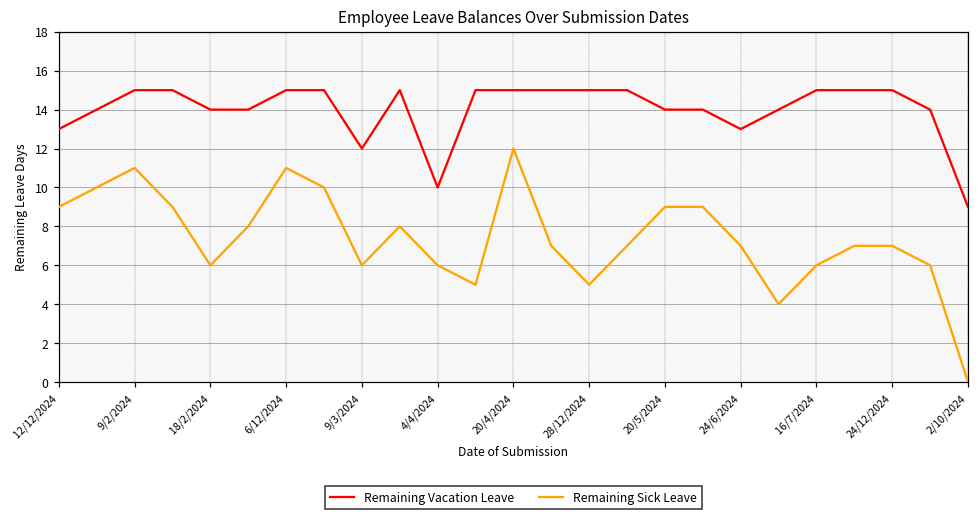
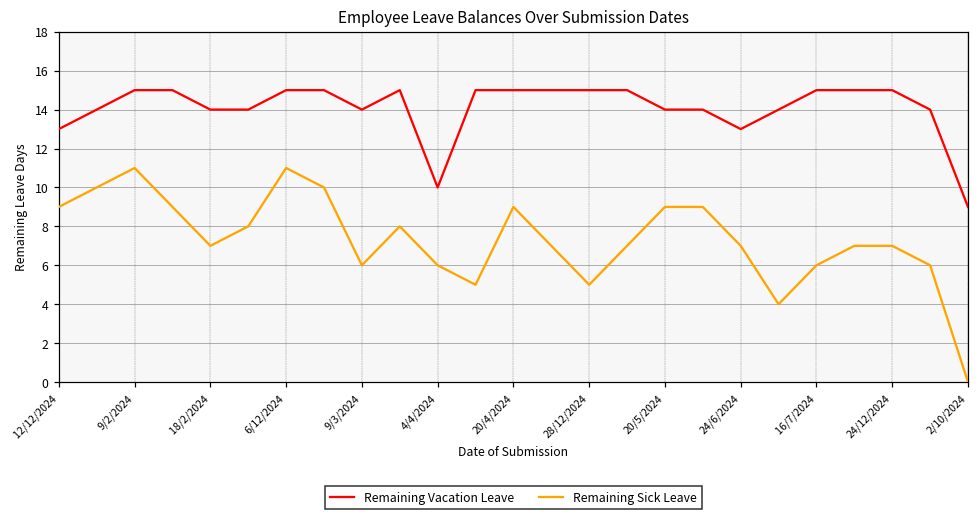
  {
    "Remaining Vacation Leave": {
      "9/2/2024": 15,
      "18/2/2024": 14,
      "6/12/2024": 15,
-     "9/3/2024": 12,
+     "9/3/2024": 14,
      "4/4/2024": 10,
      "20/4/2024": 15,
      "28/12/2024": 15,
      "20/5/2024": 14,
      "24/6/2024": 13,
      "16/7/2024": 15,
      "24/12/2024": 15,
      "2/10/2024": 9
    },
    "Remaining Sick Leave": {
      "9/2/2024": 11,
-     "18/2/2024": 6,
+     "18/2/2024": 7,
      "6/12/2024": 11,
      "9/3/2024": 6,
      "4/4/2024": 6,
-     "20/4/2024": 12,
+     "20/4/2024": 9,
      "28/12/2024": 5,
      "20/5/2024": 9,
      "24/6/2024": 7,
      "16/7/2024": 6,
      "24/12/2024": 7,
      "2/10/2024": 0
    }
  }
